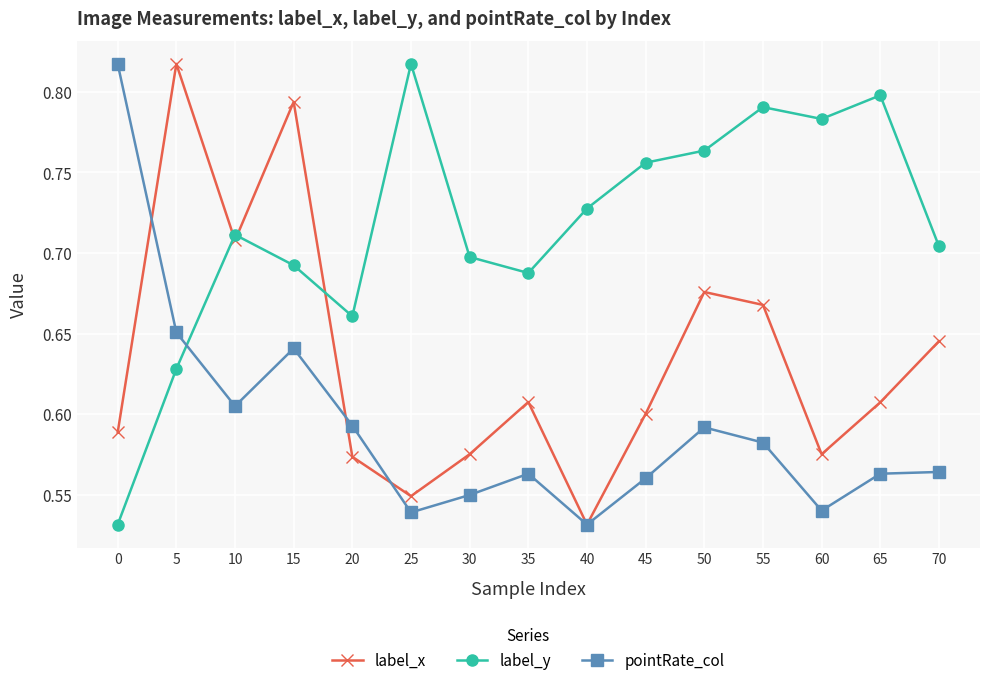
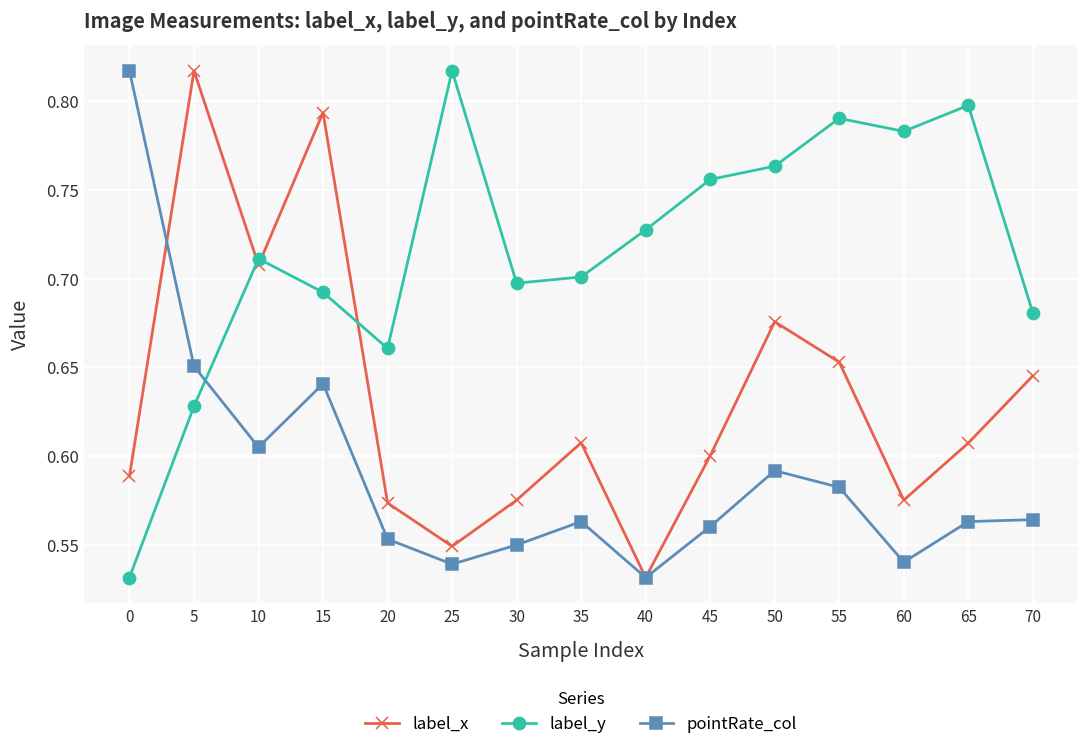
  {
    "label_x": {
      "0": 0.589,
      "5": 0.817,
      "10": 0.708,
      "15": 0.794,
      "20": 0.574,
      "25": 0.549,
      "30": 0.575,
      "35": 0.608,
      "45": 0.600,
      "50": 0.676,
-     "55": 0.668,
+     "55": 0.653,
      "60": 0.575,
      "65": 0.607,
      "70": 0.645
    },
    "label_y": {
      "0": 0.532,
      "5": 0.628,
      "10": 0.711,
      "15": 0.692,
      "20": 0.661,
      "25": 0.817,
      "30": 0.697,
-     "35": 0.688,
+     "35": 0.701,
      "40": 0.728,
      "45": 0.756,
      "50": 0.763,
      "55": 0.790,
      "60": 0.783,
      "65": 0.798,
-     "70": 0.704
+     "70": 0.681
    },
    "pointRate_col": {
      "0": 0.817,
      "5": 0.651,
      "10": 0.605,
      "15": 0.641,
-     "20": 0.593,
+     "20": 0.553,
      "25": 0.539,
      "30": 0.550,
      "35": 0.563,
      "45": 0.560,
      "50": 0.592,
      "55": 0.582,
      "60": 0.540,
      "65": 0.563,
      "70": 0.564
    }
  }
